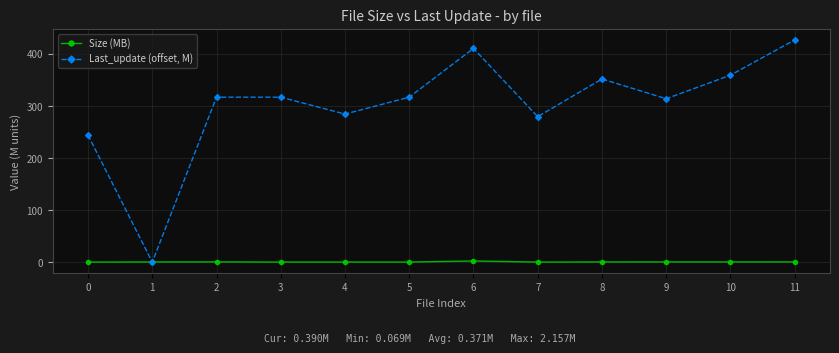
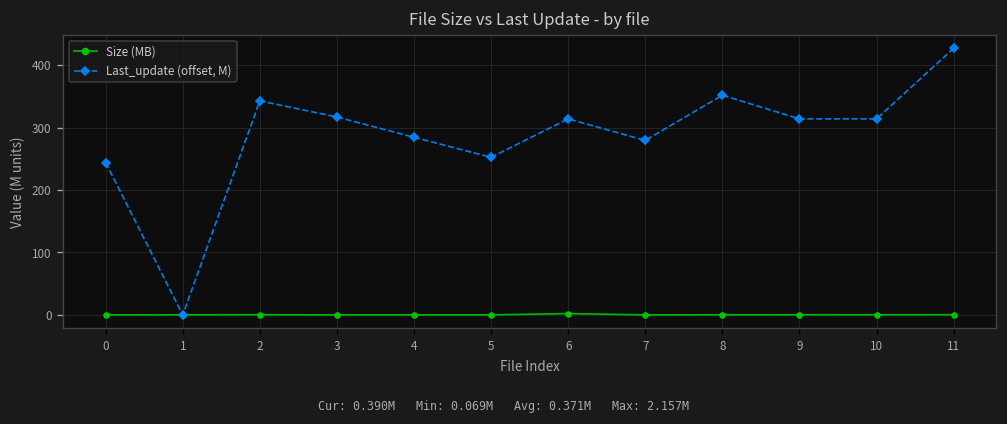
  {
    "Size (MB)": {
      "0": 0,
      "2": 0,
      "3": 0,
      "4": 0,
      "5": 0,
      "6": 0,
      "7": 0,
      "8": 0,
      "9": 0,
      "10": 0,
      "11": 0
    },
    "Last_update (offset, M)": {
      "0": 240,
-     "2": 320,
+     "2": 340,
      "3": 320,
      "4": 280,
-     "5": 320,
-     "6": 410,
+     "5": 250,
+     "6": 310,
      "7": 280,
      "8": 350,
      "9": 310,
-     "10": 360,
+     "10": 310,
      "11": 430
    }
  }
